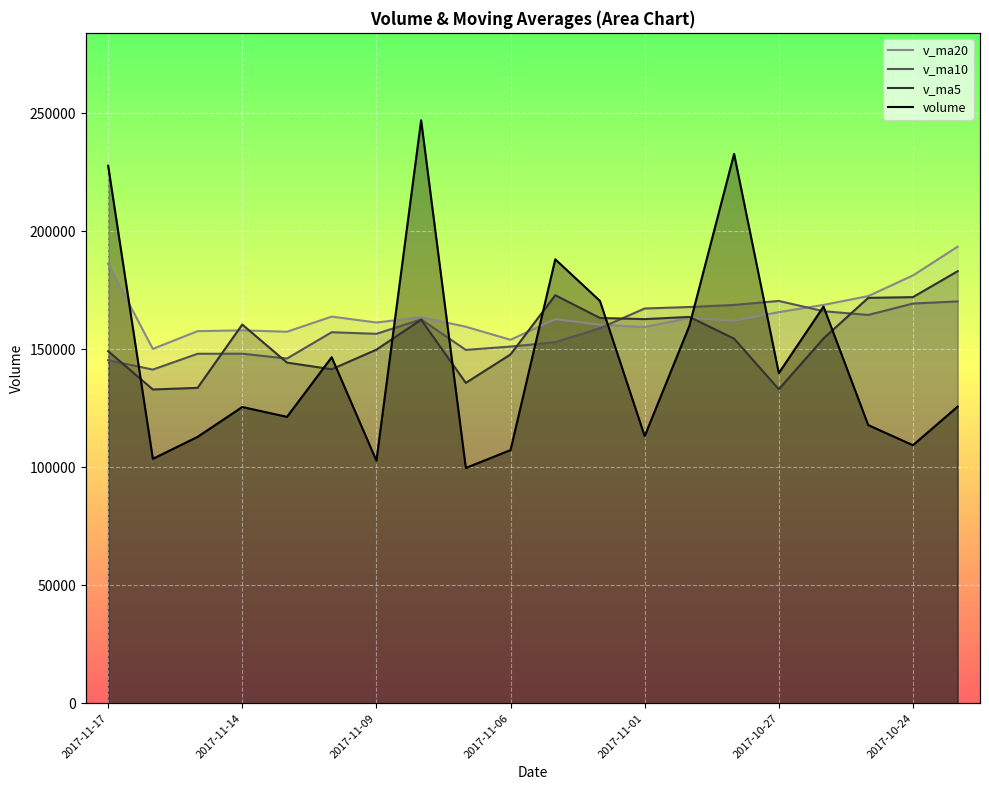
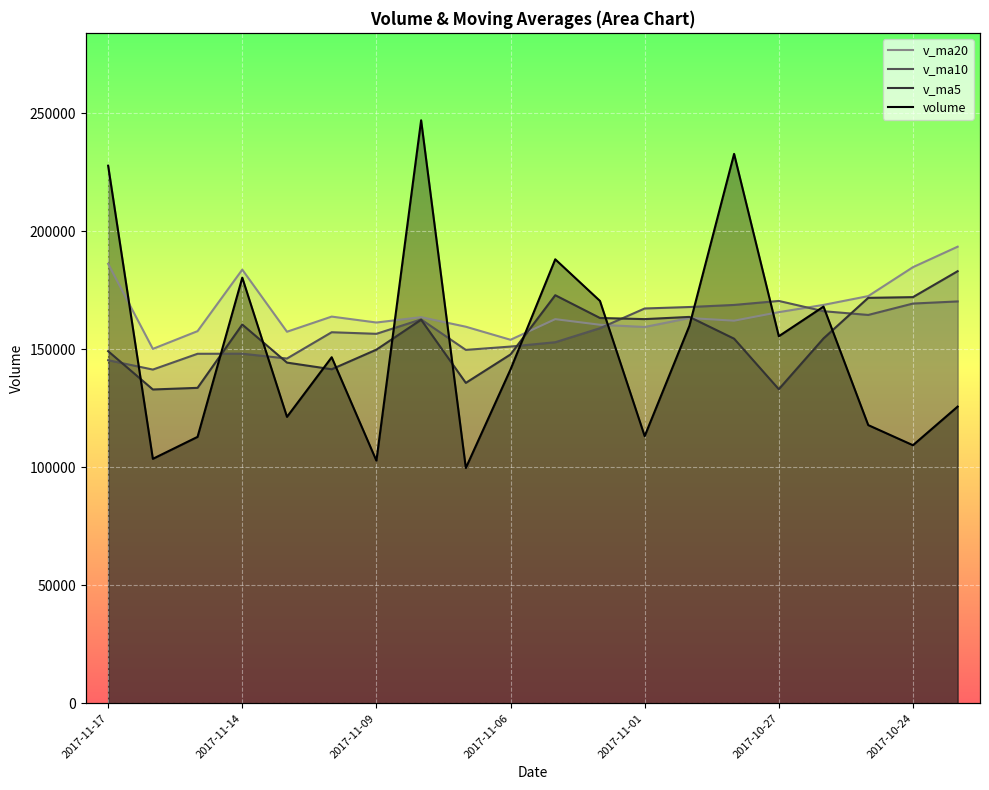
  {
    "v_ma20": {
      "2017-11-17": 186000,
-     "2017-11-14": 158000,
+     "2017-11-14": 184000,
      "2017-11-09": 161000,
      "2017-11-06": 154000,
      "2017-11-01": 159000,
      "2017-10-27": 166000,
-     "2017-10-24": 181000
+     "2017-10-24": 185000
    },
    "volume": {
      "2017-11-17": 228000,
-     "2017-11-14": 126000,
+     "2017-11-14": 180000,
      "2017-11-09": 103000,
-     "2017-11-06": 107000,
+     "2017-11-06": 142000,
      "2017-11-01": 113000,
-     "2017-10-27": 140000,
+     "2017-10-27": 156000,
      "2017-10-24": 109000
    }
  }
